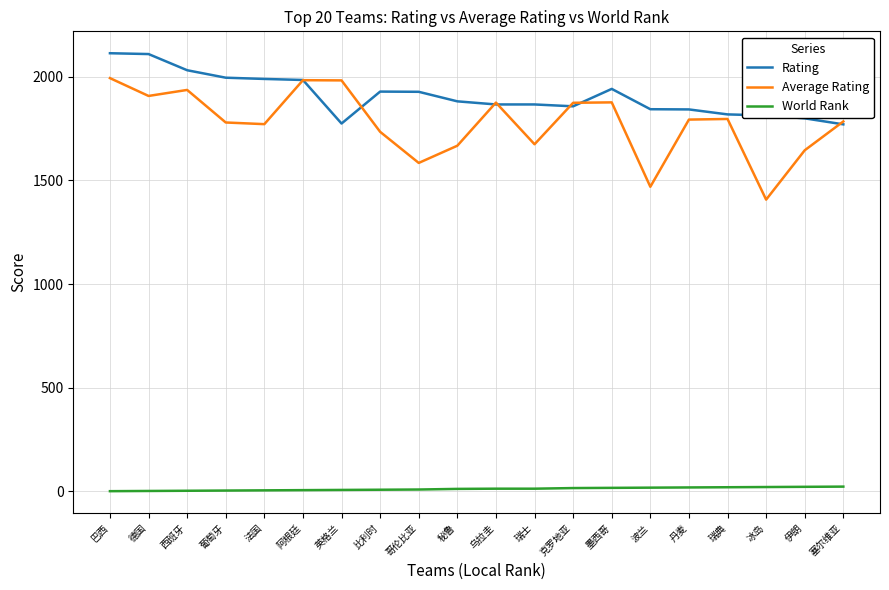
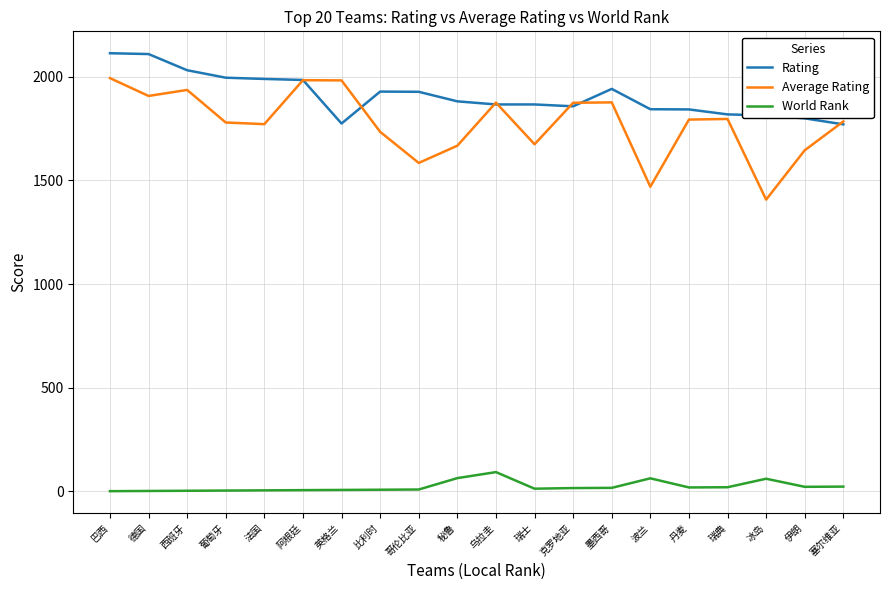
  {
    "Rating": {
      "巴西": 2110,
      "德国": 2110,
      "西班牙": 2030,
      "葡萄牙": 2000,
      "法国": 1990,
      "英格兰": 1770,
      "比利时": 1930,
      "哥伦比亚": 1930,
      "秘鲁": 1880,
      "瑞士": 1870,
      "克罗地亚": 1860,
      "墨西哥": 1940,
      "波兰": 1840,
      "丹麦": 1840,
      "瑞典": 1820,
      "塞尔维亚": 1770
    },
    "Average Rating": {
      "巴西": 1990,
      "德国": 1910,
      "西班牙": 1940,
      "葡萄牙": 1780,
      "法国": 1770,
      "英格兰": 1980,
      "比利时": 1730,
      "哥伦比亚": 1580,
      "秘鲁": 1670,
      "瑞士": 1670,
      "克罗地亚": 1870,
      "墨西哥": 1880,
      "波兰": 1470,
      "丹麦": 1790,
      "瑞典": 1800,
      "冰岛": 1410,
      "伊朗": 1650,
      "塞尔维亚": 1780
    },
    "World Rank": {
      "巴西": 0,
      "德国": 0,
      "西班牙": 0,
      "葡萄牙": 0,
      "法国": 10,
      "阿根廷": 10,
      "英格兰": 10,
      "比利时": 10,
      "哥伦比亚": 10,
-     "秘鲁": 10,
-     "乌拉圭": 10,
+     "秘鲁": 60,
+     "乌拉圭": 90,
      "瑞士": 10,
      "克罗地亚": 20,
      "墨西哥": 20,
-     "波兰": 20,
+     "波兰": 60,
      "丹麦": 20,
      "瑞典": 20,
-     "冰岛": 20,
+     "冰岛": 60,
      "伊朗": 20,
      "塞尔维亚": 20
    }
  }
